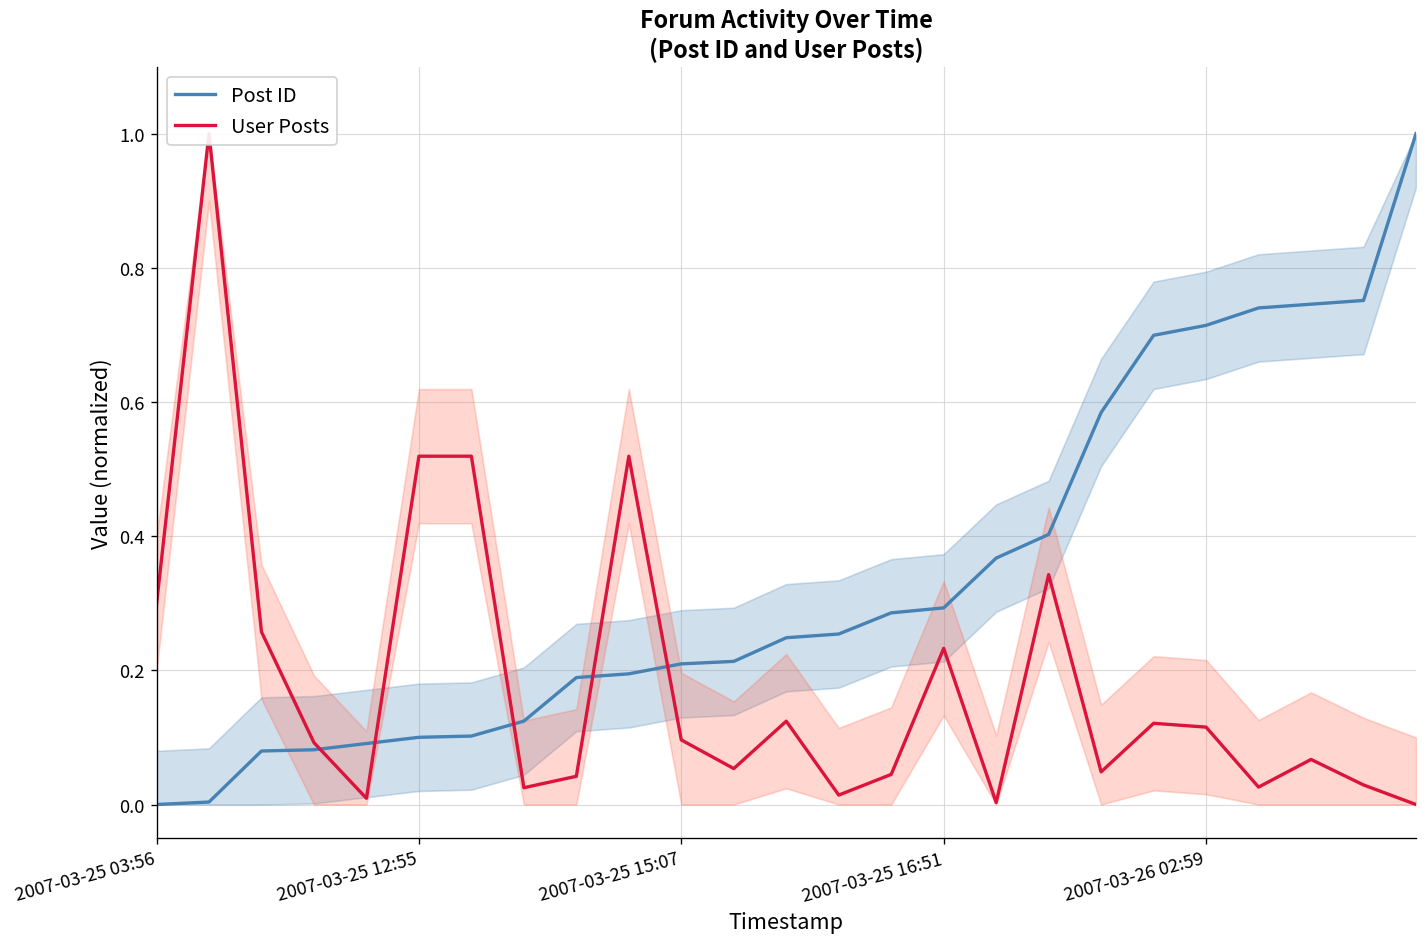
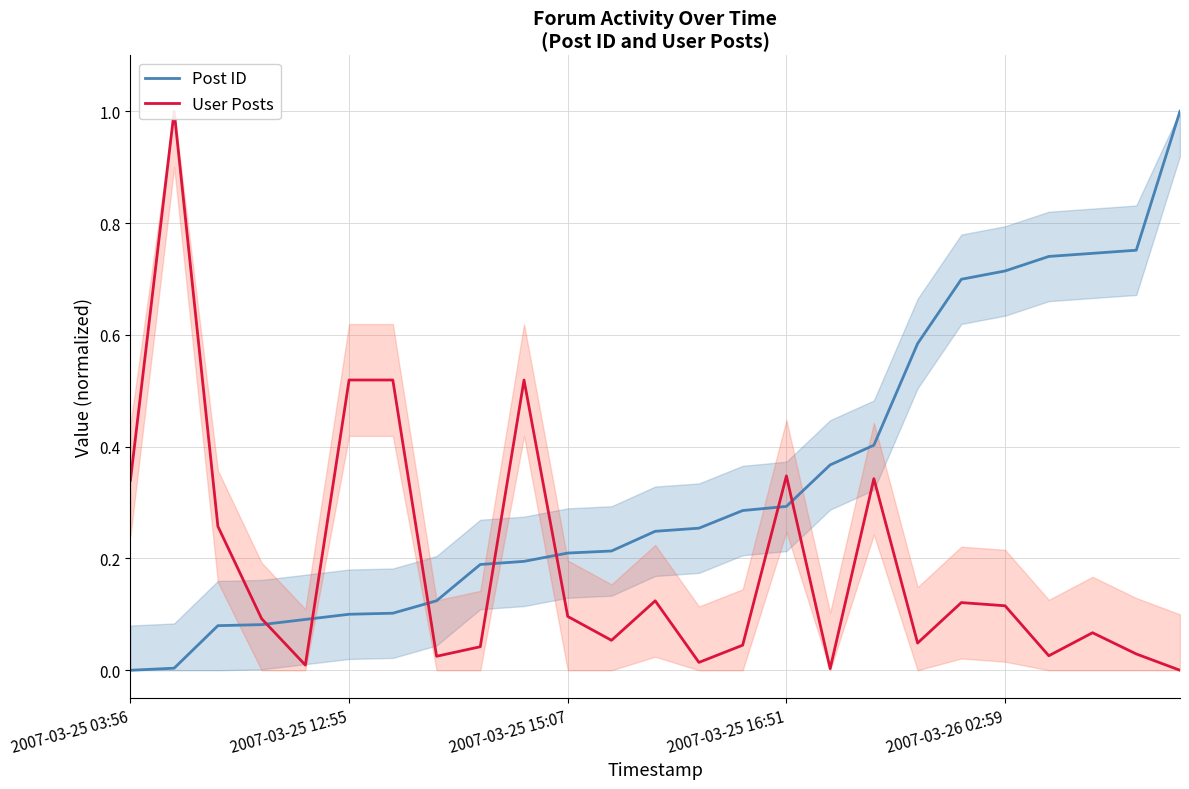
  {
    "User Posts": {
-     "2007-03-25 03:56": 0.30,
+     "2007-03-25 03:56": 0.34,
      "2007-03-25 12:55": 0.52,
      "2007-03-25 15:07": 0.10,
-     "2007-03-25 16:51": 0.23,
+     "2007-03-25 16:51": 0.35,
      "2007-03-26 02:59": 0.12
    }
  }
